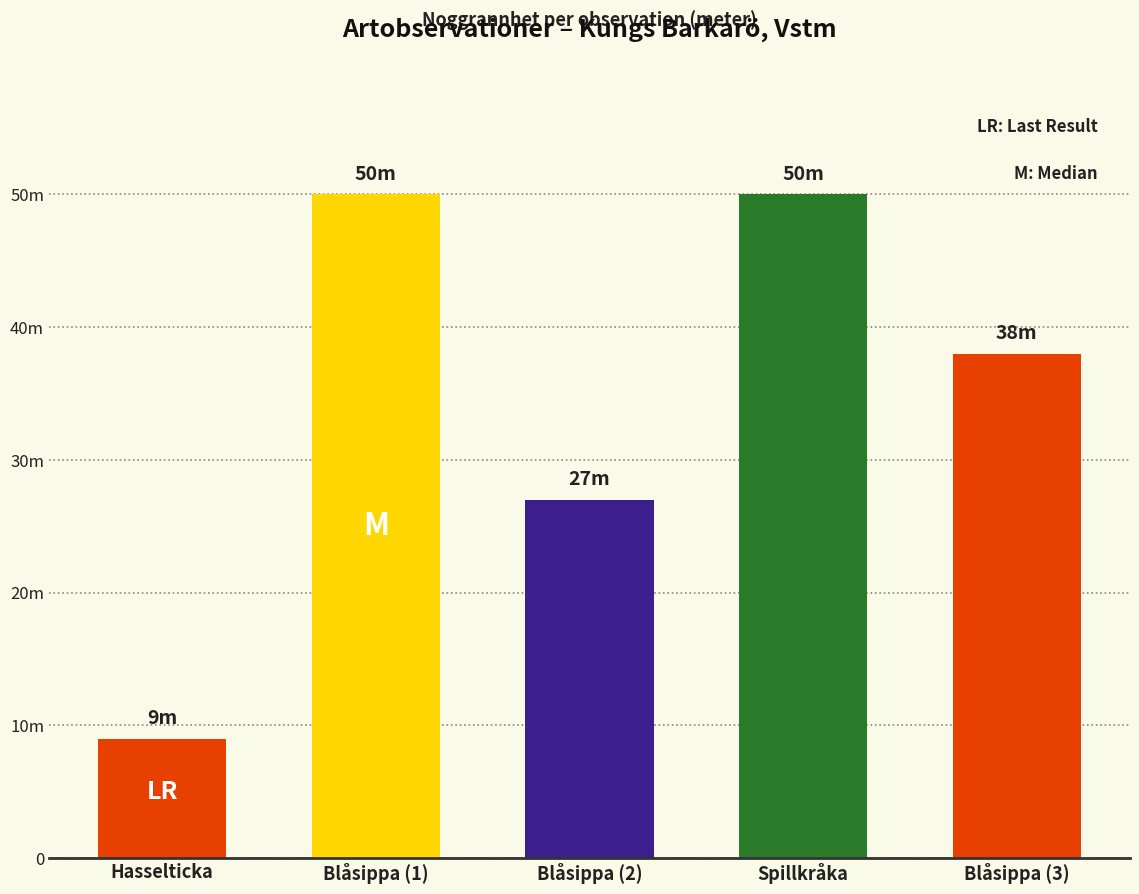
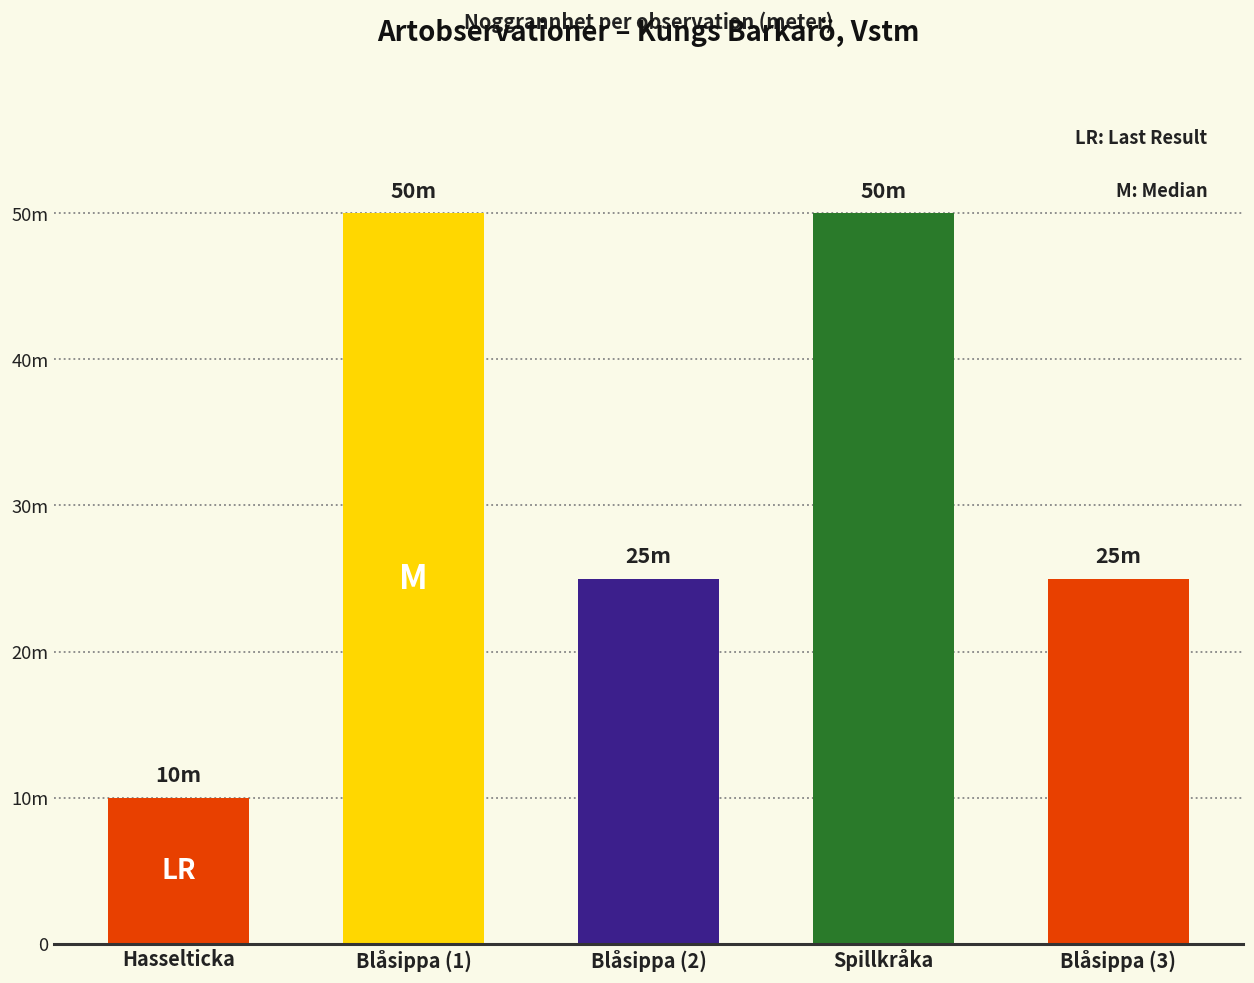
  {
-   "Hasselticka": "9m",
+   "Hasselticka": "10m",
    "Blåsippa (1)": "50m",
-   "Blåsippa (2)": "27m",
+   "Blåsippa (2)": "25m",
    "Spillkråka": "50m",
-   "Blåsippa (3)": "38m"
+   "Blåsippa (3)": "25m"
  }
